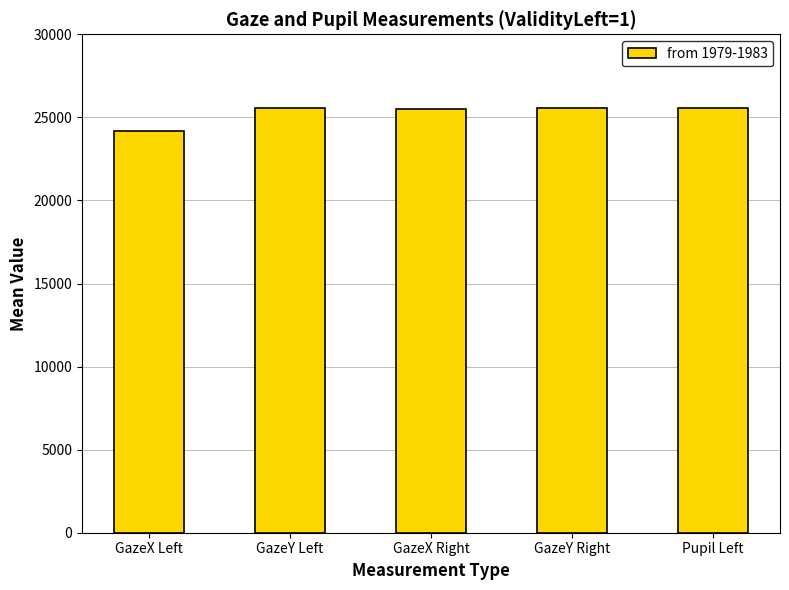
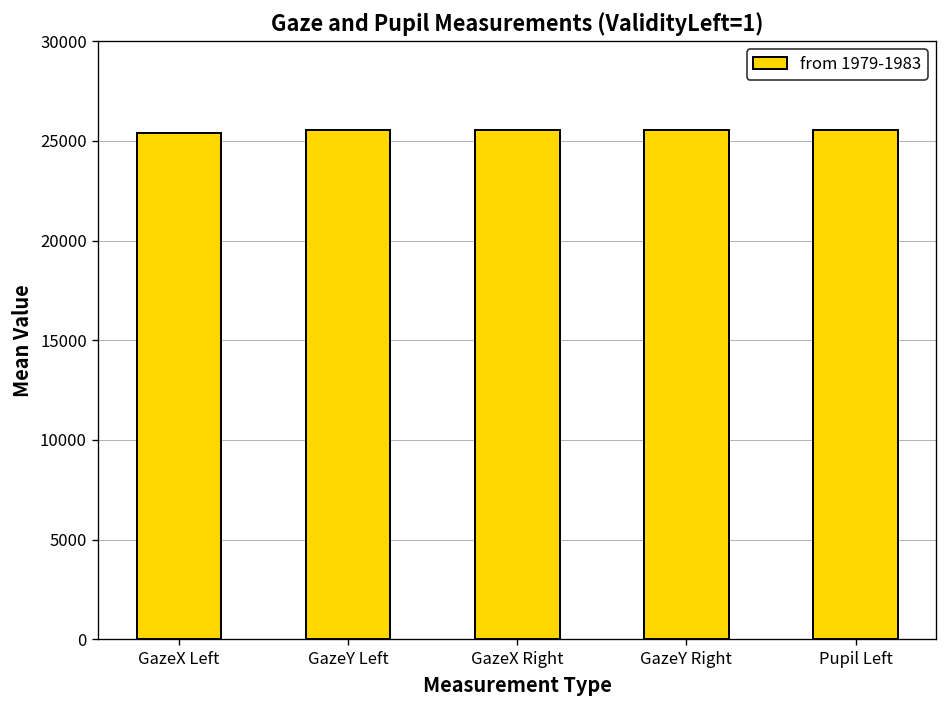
  {
-   "GazeX Left": 24200,
+   "GazeX Left": 25400,
    "GazeY Left": 25500,
    "GazeX Right": 25500,
    "GazeY Right": 25600,
    "Pupil Left": 25600
  }
